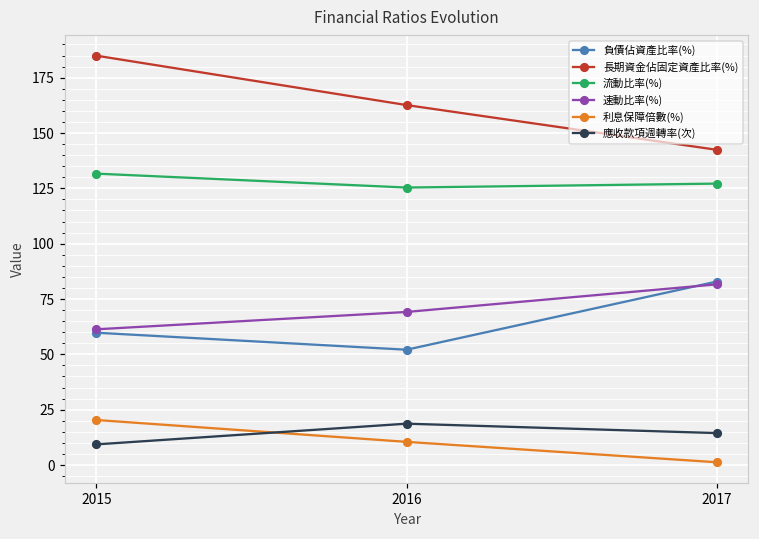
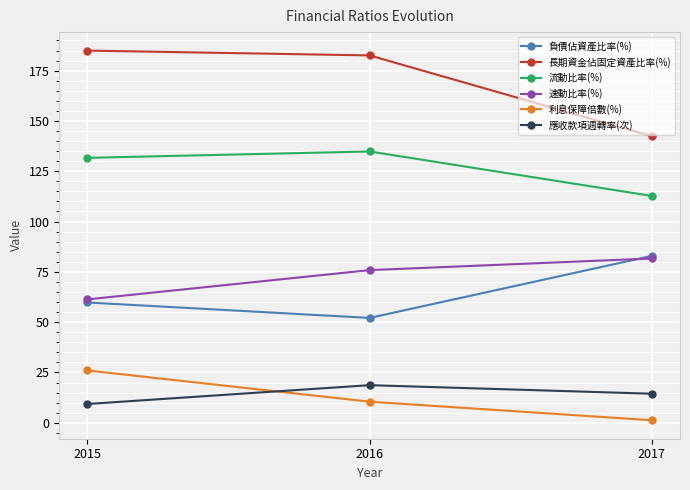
  {
    "負債佔資產比率(%)": {
      "2015": 60,
      "2016": 52,
      "2017": 83
    },
    "長期資金佔固定資產比率(%)": {
      "2015": 185,
-     "2016": 163,
+     "2016": 183,
      "2017": 142
    },
    "流動比率(%)": {
      "2015": 132,
-     "2016": 125,
-     "2017": 127
+     "2016": 135,
+     "2017": 113
    },
    "速動比率(%)": {
      "2015": 61,
-     "2016": 69,
+     "2016": 76,
      "2017": 82
    },
    "利息保障倍數(%)": {
-     "2015": 20,
+     "2015": 26,
      "2016": 10,
      "2017": 1
    },
    "應收款項週轉率(次)": {
      "2015": 9,
      "2016": 19,
      "2017": 14
    }
  }
